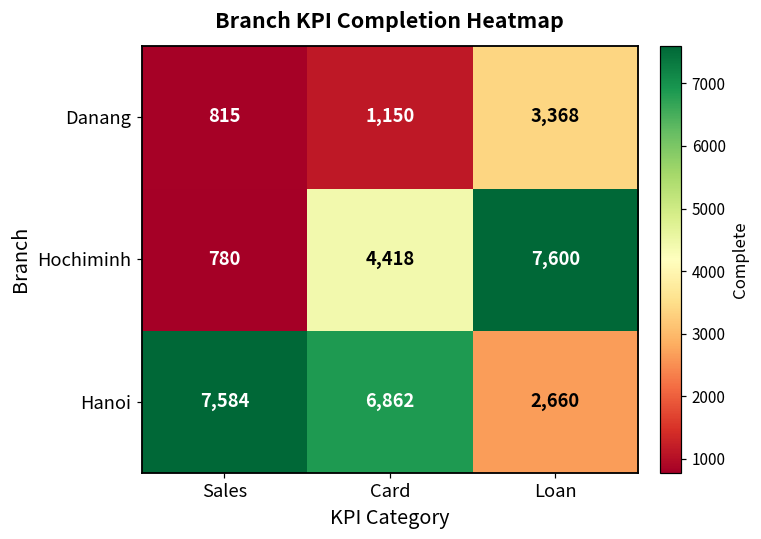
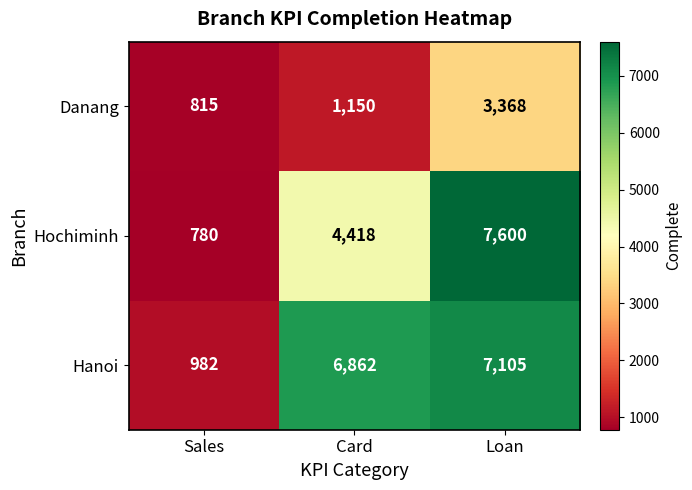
  {
    "Danang": {
      "Sales": "815",
      "Card": "1,150",
      "Loan": "3,368"
    },
    "Hochiminh": {
      "Sales": "780",
      "Card": "4,418",
      "Loan": "7,600"
    },
    "Hanoi": {
-     "Sales": "7,584",
+     "Sales": "982",
      "Card": "6,862",
-     "Loan": "2,660"
+     "Loan": "7,105"
    }
  }
